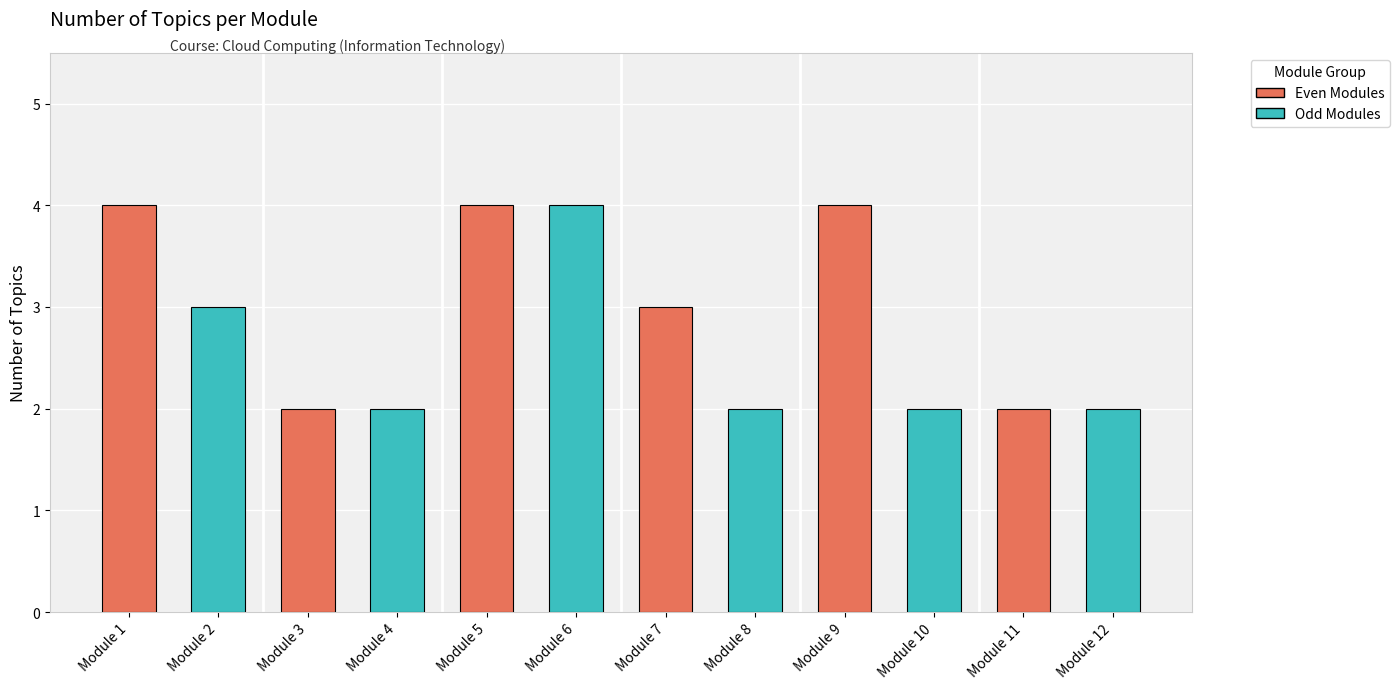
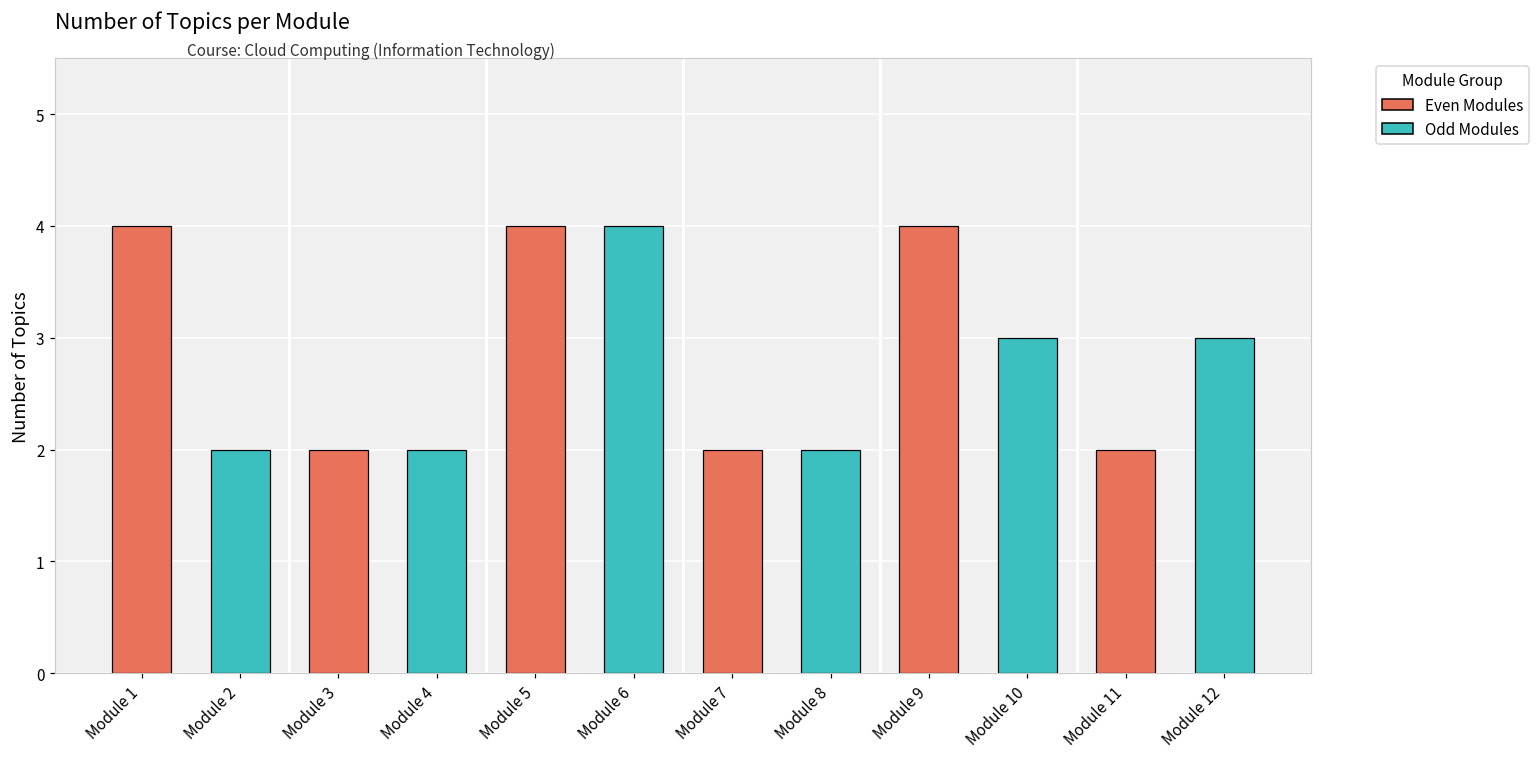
  {
    "Module 1": 4,
-   "Module 2": 3,
+   "Module 2": 2,
    "Module 3": 2,
    "Module 4": 2,
    "Module 5": 4,
    "Module 6": 4,
-   "Module 7": 3,
+   "Module 7": 2,
    "Module 8": 2,
    "Module 9": 4,
-   "Module 10": 2,
+   "Module 10": 3,
    "Module 11": 2,
-   "Module 12": 2
+   "Module 12": 3
  }
